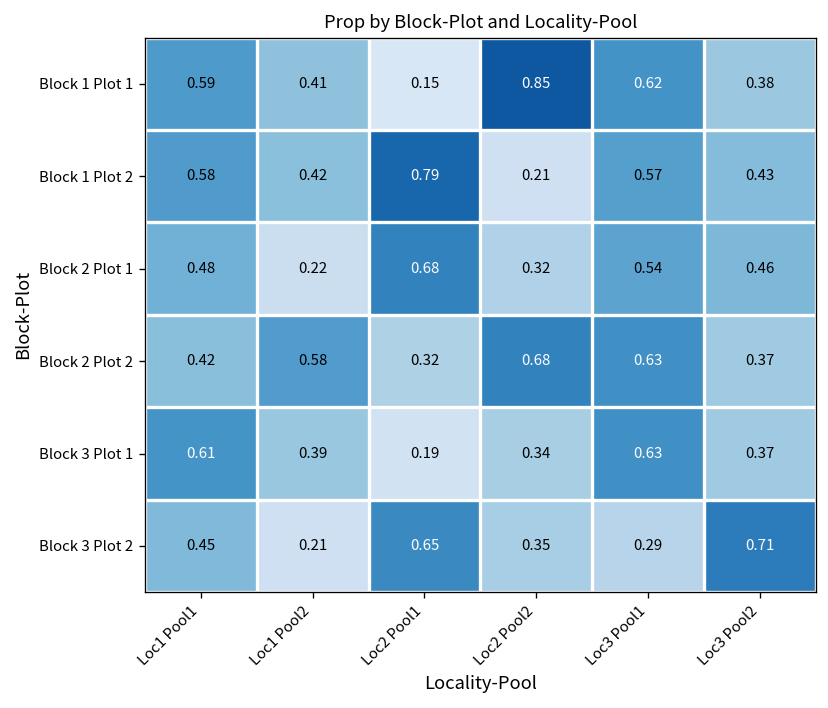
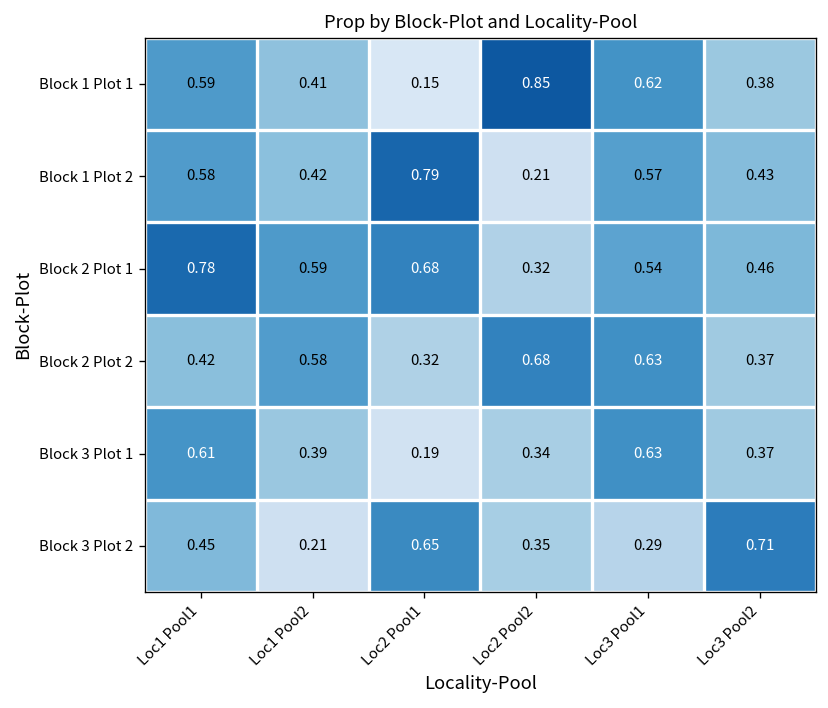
  {
    "Block 1 Plot 1": {
      "Loc1 Pool1": 0.59,
      "Loc1 Pool2": 0.41,
      "Loc2 Pool1": 0.15,
      "Loc2 Pool2": 0.85,
      "Loc3 Pool1": 0.62,
      "Loc3 Pool2": 0.38
    },
    "Block 1 Plot 2": {
      "Loc1 Pool1": 0.58,
      "Loc1 Pool2": 0.42,
      "Loc2 Pool1": 0.79,
      "Loc2 Pool2": 0.21,
      "Loc3 Pool1": 0.57,
      "Loc3 Pool2": 0.43
    },
    "Block 2 Plot 1": {
-     "Loc1 Pool1": 0.48,
-     "Loc1 Pool2": 0.22,
+     "Loc1 Pool1": 0.78,
+     "Loc1 Pool2": 0.59,
      "Loc2 Pool1": 0.68,
      "Loc2 Pool2": 0.32,
      "Loc3 Pool1": 0.54,
      "Loc3 Pool2": 0.46
    },
    "Block 2 Plot 2": {
      "Loc1 Pool1": 0.42,
      "Loc1 Pool2": 0.58,
      "Loc2 Pool1": 0.32,
      "Loc2 Pool2": 0.68,
      "Loc3 Pool1": 0.63,
      "Loc3 Pool2": 0.37
    },
    "Block 3 Plot 1": {
      "Loc1 Pool1": 0.61,
      "Loc1 Pool2": 0.39,
      "Loc2 Pool1": 0.19,
      "Loc2 Pool2": 0.34,
      "Loc3 Pool1": 0.63,
      "Loc3 Pool2": 0.37
    },
    "Block 3 Plot 2": {
      "Loc1 Pool1": 0.45,
      "Loc1 Pool2": 0.21,
      "Loc2 Pool1": 0.65,
      "Loc2 Pool2": 0.35,
      "Loc3 Pool1": 0.29,
      "Loc3 Pool2": 0.71
    }
  }
